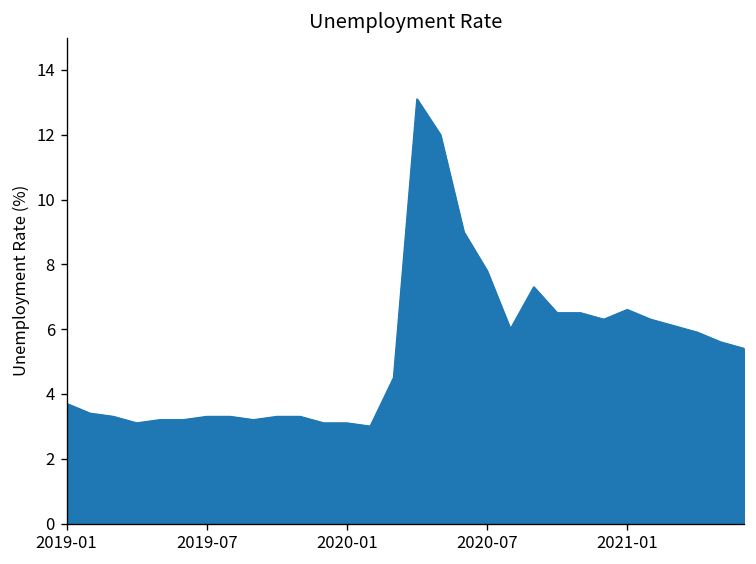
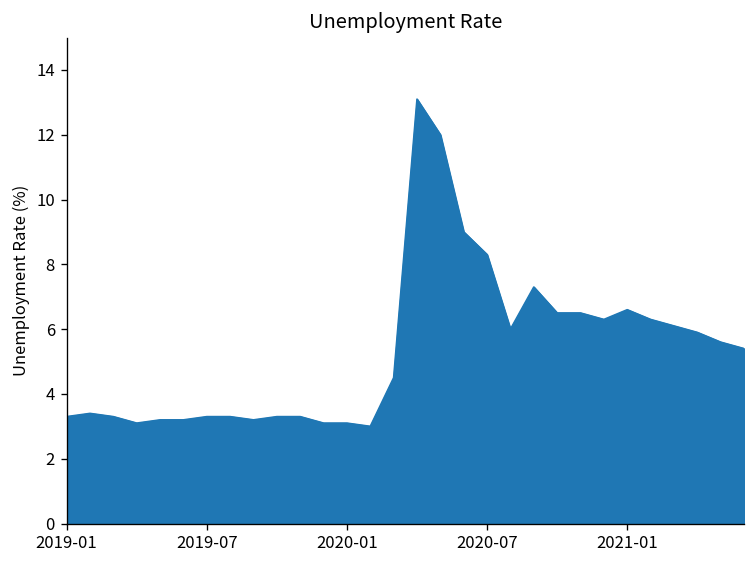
  {
-   "2019-01": 3.7,
+   "2019-01": 3.3,
    "2019-07": 3.3,
    "2020-01": 3.1,
-   "2020-07": 7.8,
+   "2020-07": 8.3,
    "2021-01": 6.6
  }
